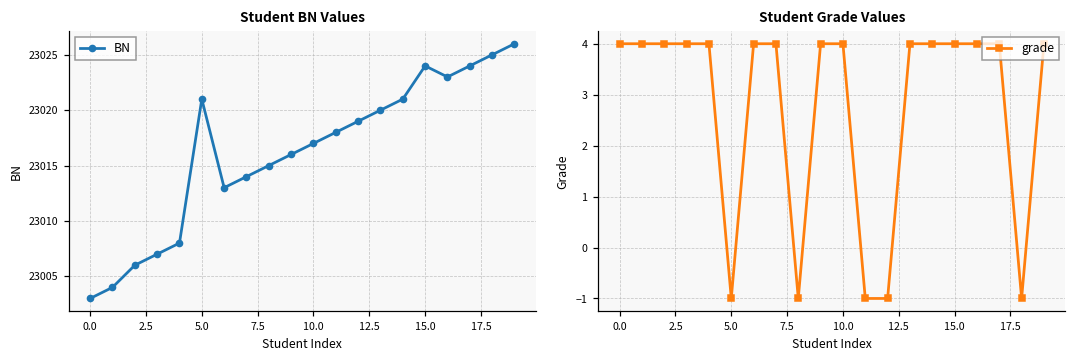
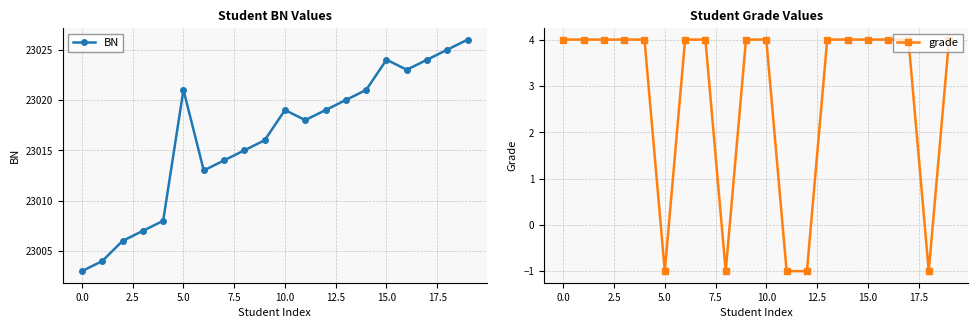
  {
    "Student BN Values": {
      "0.0": 23003,
      "5.0": 23021,
-     "10.0": 23017,
+     "10.0": 23019,
      "15.0": 23024
    },
    "Student Grade Values": {
      "0.0": 4.0,
      "5.0": -1.0,
      "10.0": 4.0,
      "15.0": 4.0
    }
  }
